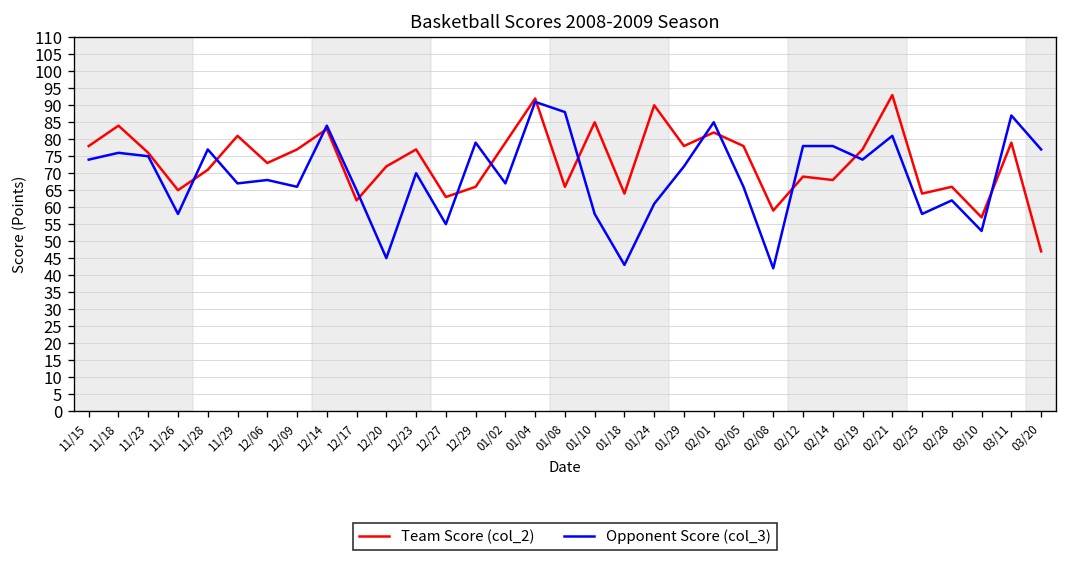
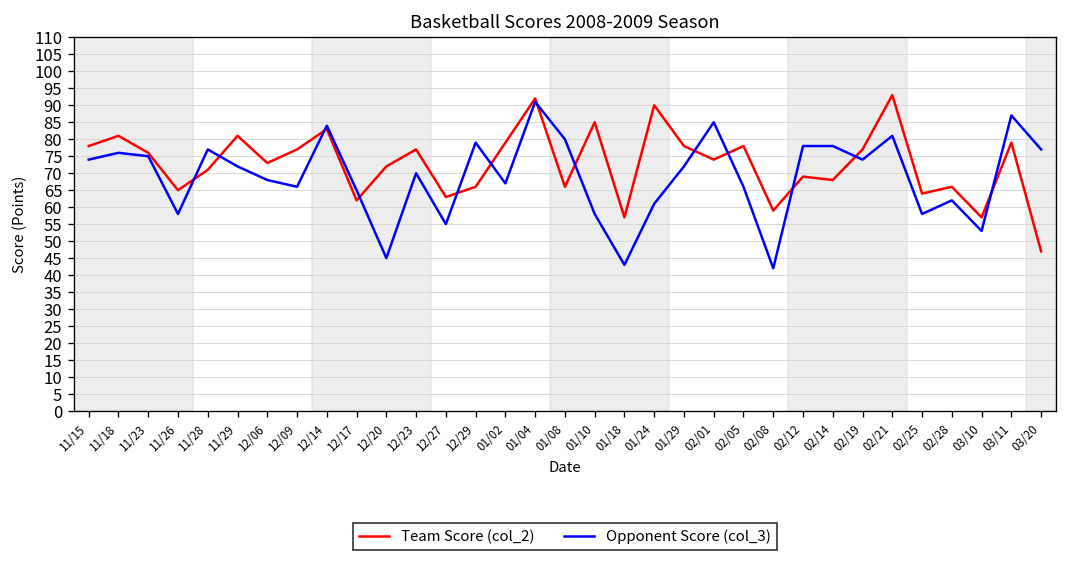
  {
    "Team Score (col_2)": {
      "11/15": 78,
-     "11/18": 84,
+     "11/18": 81,
      "11/23": 76,
      "11/26": 65,
      "11/28": 71,
      "11/29": 81,
      "12/06": 73,
      "12/09": 77,
      "12/14": 83,
      "12/17": 62,
      "12/20": 72,
      "12/23": 77,
      "12/27": 63,
      "12/29": 66,
      "01/02": 79,
      "01/04": 92,
      "01/08": 66,
      "01/10": 85,
-     "01/18": 64,
+     "01/18": 57,
      "01/24": 90,
      "01/29": 78,
-     "02/01": 82,
+     "02/01": 74,
      "02/05": 78,
      "02/08": 59,
      "02/12": 69,
      "02/14": 68,
      "02/19": 77,
      "02/21": 93,
      "02/25": 64,
      "02/28": 66,
      "03/10": 57,
      "03/11": 79,
      "03/20": 47
    },
    "Opponent Score (col_3)": {
      "11/15": 74,
      "11/18": 76,
      "11/23": 75,
      "11/26": 58,
      "11/28": 77,
-     "11/29": 67,
+     "11/29": 72,
      "12/06": 68,
      "12/09": 66,
      "12/14": 84,
      "12/17": 65,
      "12/20": 45,
      "12/23": 70,
      "12/27": 55,
      "12/29": 79,
      "01/02": 67,
      "01/04": 91,
-     "01/08": 88,
+     "01/08": 80,
      "01/10": 58,
      "01/18": 43,
      "01/24": 61,
      "01/29": 72,
      "02/01": 85,
      "02/05": 66,
      "02/08": 42,
      "02/12": 78,
      "02/14": 78,
      "02/19": 74,
      "02/21": 81,
      "02/25": 58,
      "02/28": 62,
      "03/10": 53,
      "03/11": 87,
      "03/20": 77
    }
  }
